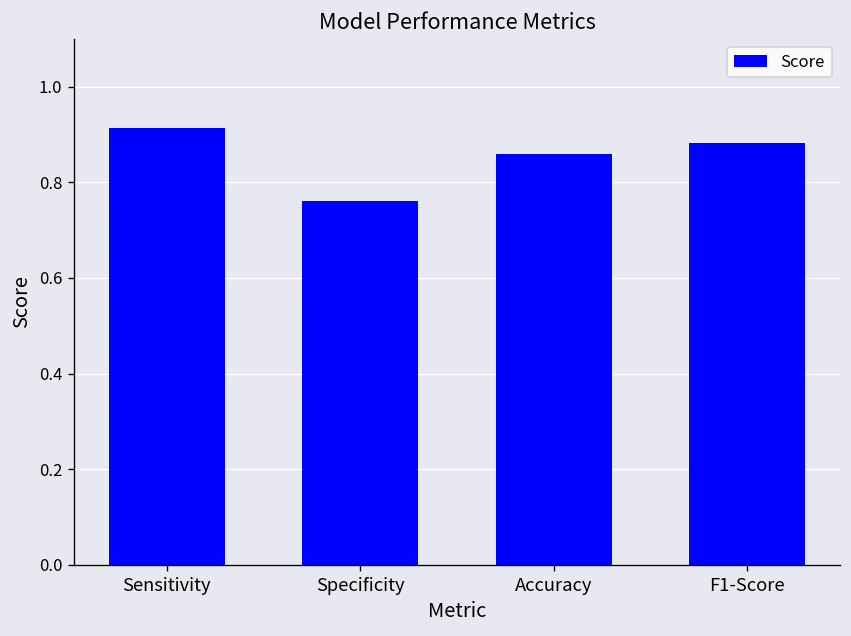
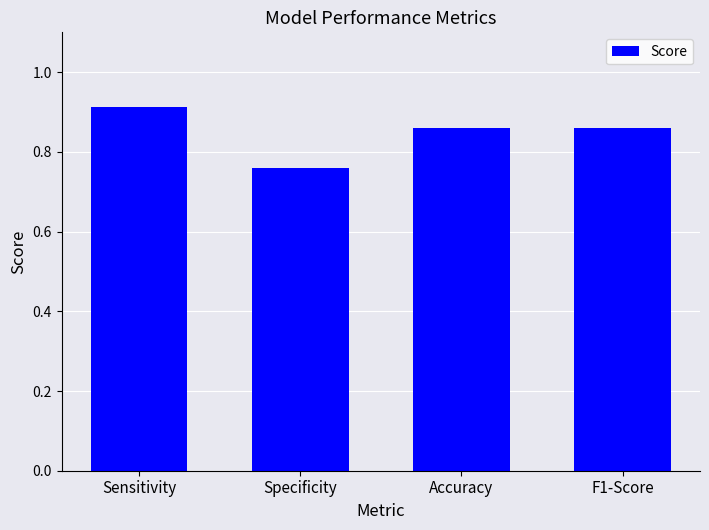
  {
    "Sensitivity": 0.91,
    "Specificity": 0.76,
    "Accuracy": 0.86,
-   "F1-Score": 0.88
+   "F1-Score": 0.86
  }
